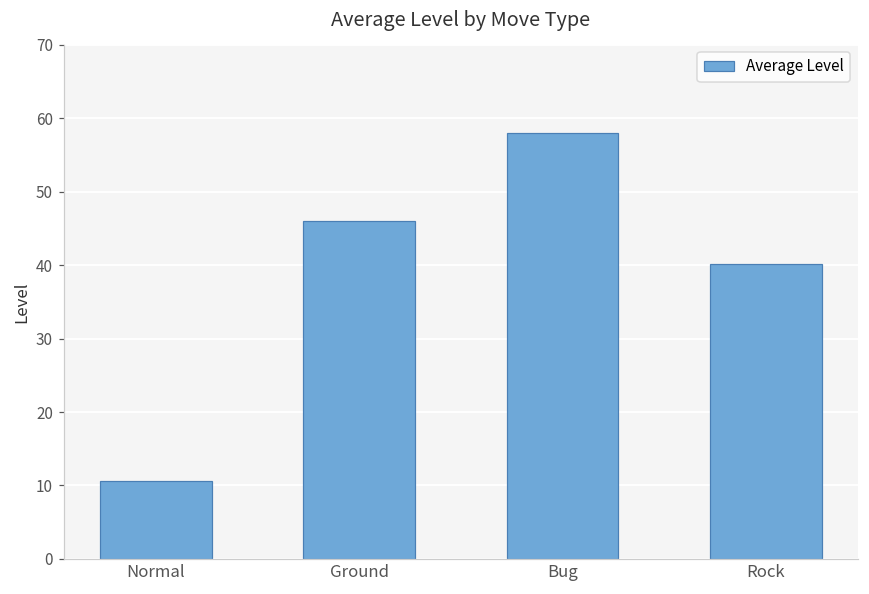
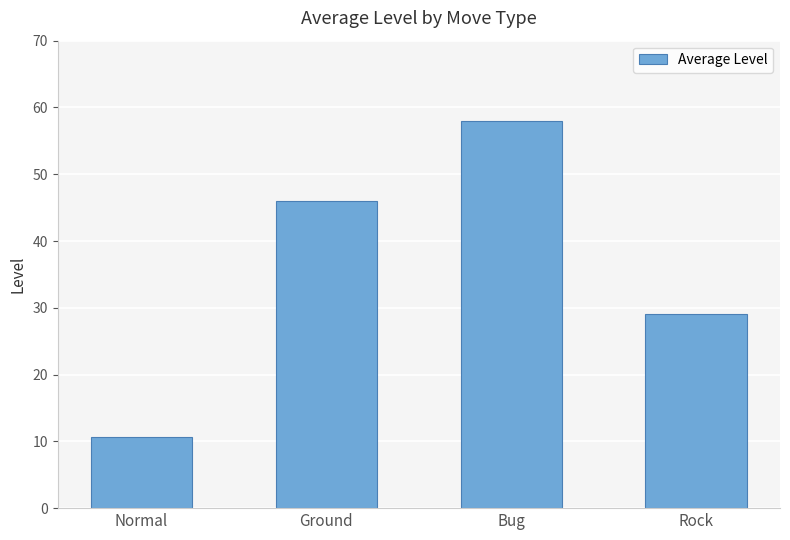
  {
    "Normal": 11,
    "Ground": 46,
    "Bug": 58,
-   "Rock": 40
+   "Rock": 29
  }
